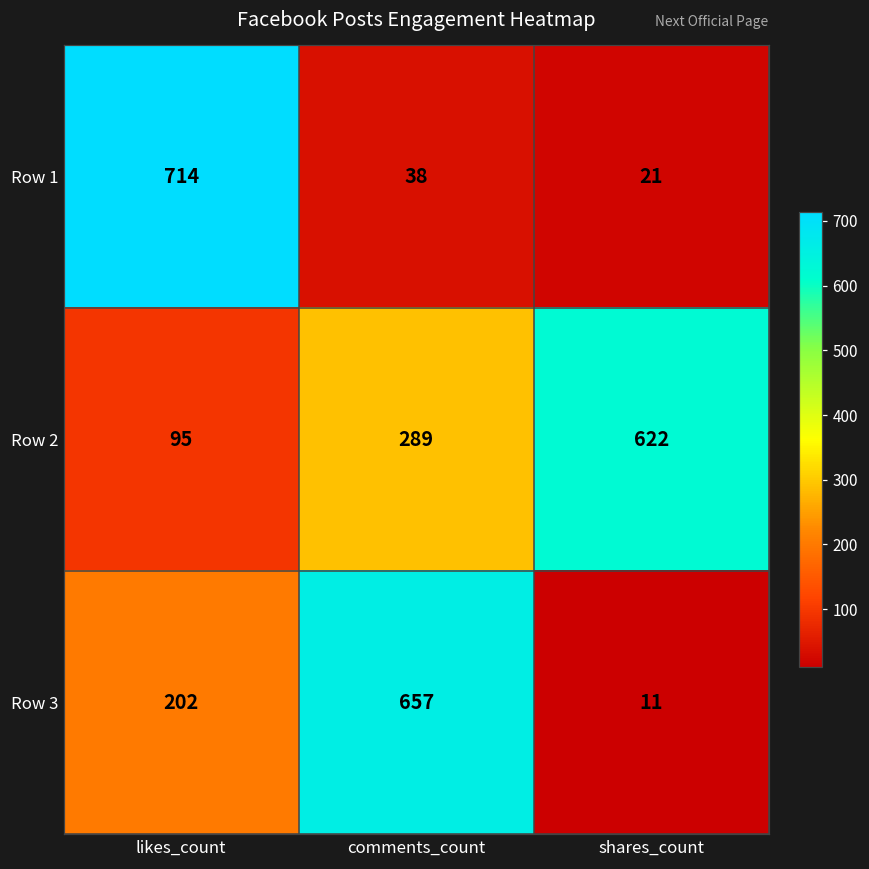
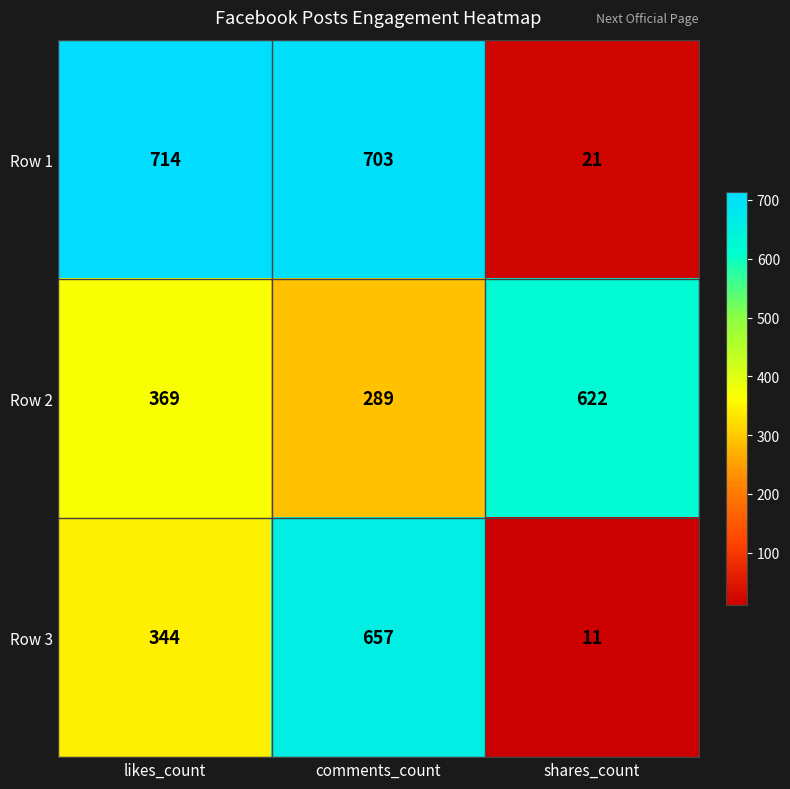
  {
    "Row 1": {
      "likes_count": 714,
-     "comments_count": 38,
+     "comments_count": 703,
      "shares_count": 21
    },
    "Row 2": {
-     "likes_count": 95,
+     "likes_count": 369,
      "comments_count": 289,
      "shares_count": 622
    },
    "Row 3": {
-     "likes_count": 202,
+     "likes_count": 344,
      "comments_count": 657,
      "shares_count": 11
    }
  }
